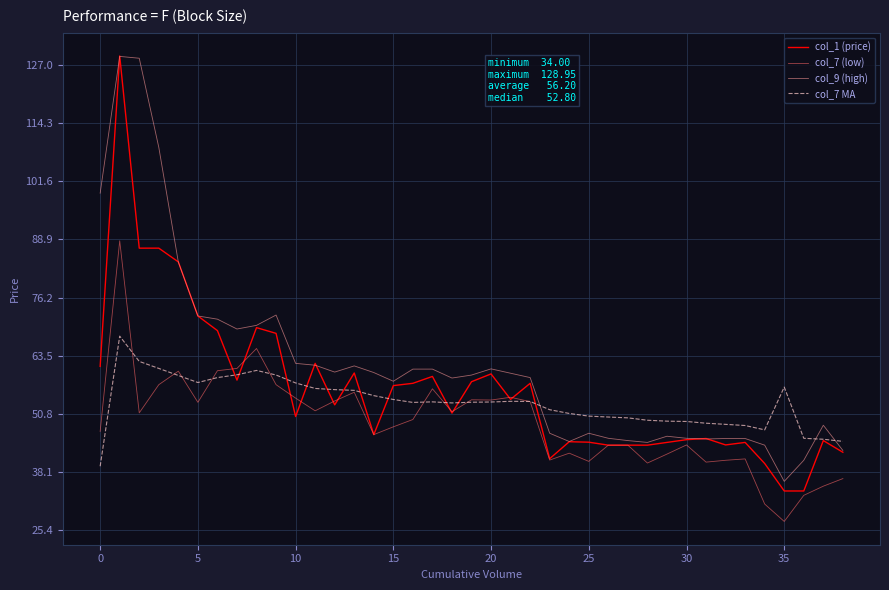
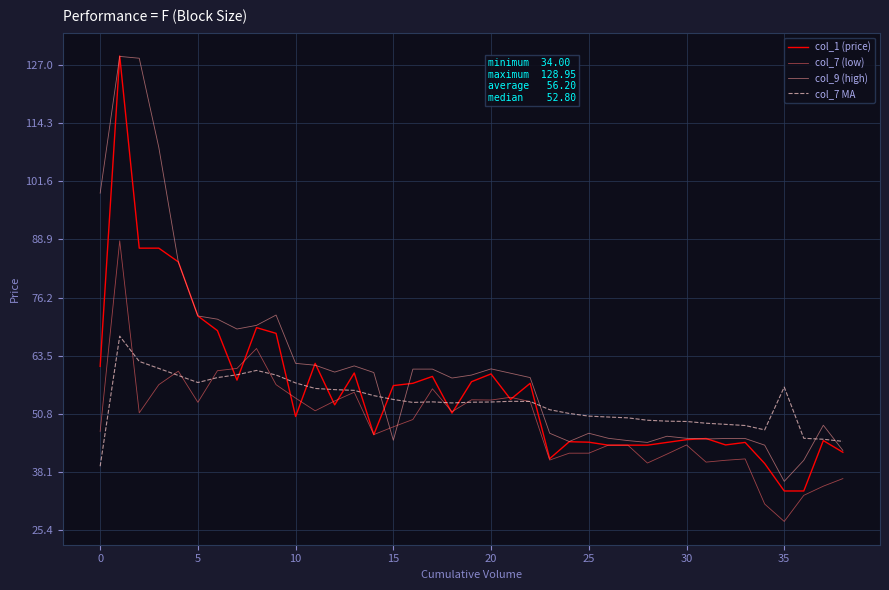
  {
    "col_1 (price)": {
      "0": 61,
      "10": 50,
      "15": 57,
      "20": 60,
      "25": 45,
      "35": 34
    },
    "col_7 (low)": {
      "0": 47,
      "5": 53,
      "10": 54,
      "15": 48,
-     "25": 40,
+     "25": 42,
      "30": 44,
      "35": 27
    },
    "col_9 (high)": {
      "0": 99,
      "10": 62,
-     "15": 58,
+     "15": 45,
      "20": 61,
      "25": 47,
      "35": 36
    },
    "col_7 MA": {
      "0": 39,
      "5": 58,
      "10": 58,
      "15": 54,
      "25": 50,
      "30": 49,
      "35": 57
    }
  }
